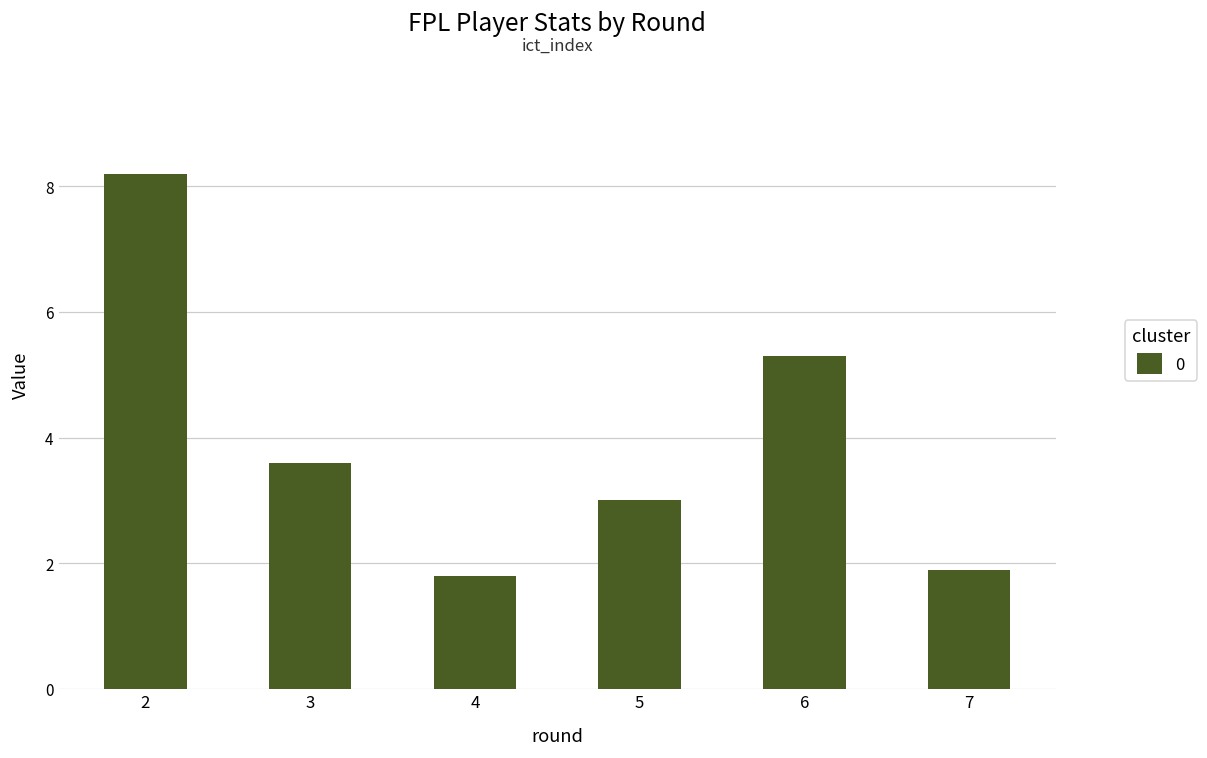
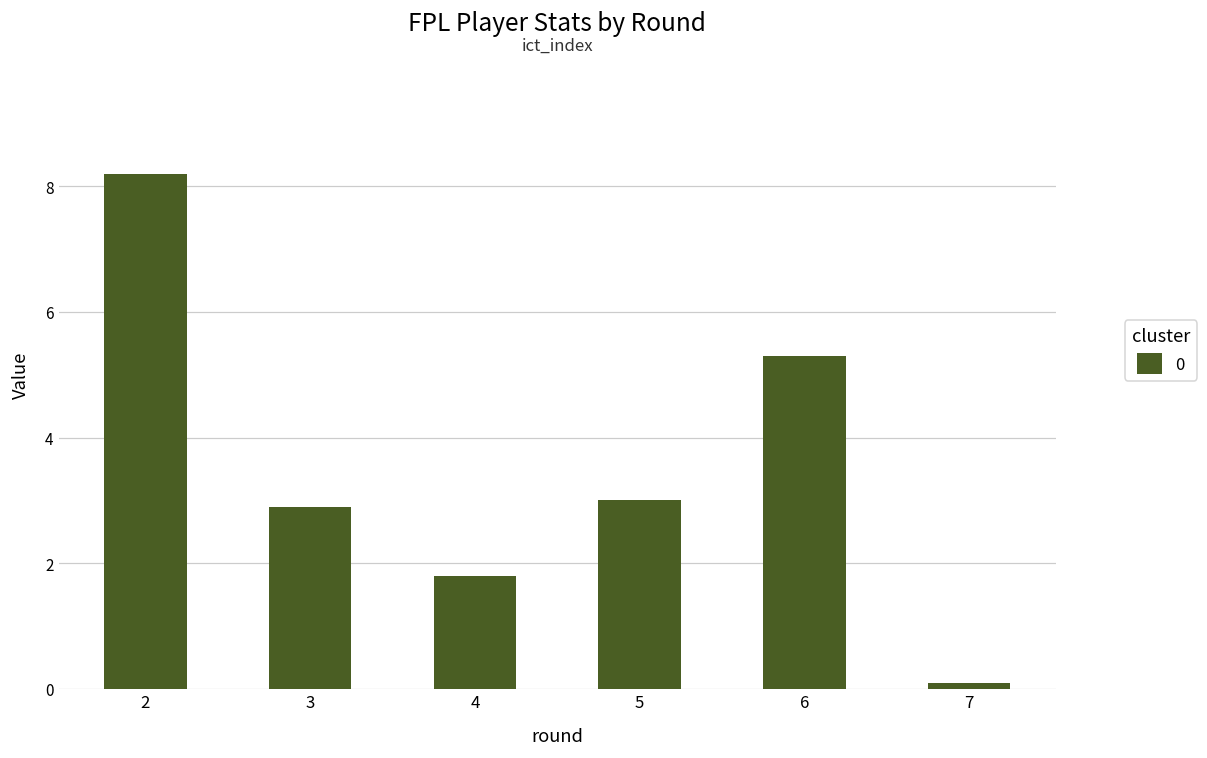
  {
    "2": 8.2,
-   "3": 3.6,
+   "3": 2.9,
    "4": 1.8,
    "5": 3.0,
    "6": 5.3,
-   "7": 1.9
+   "7": 0.1
  }
